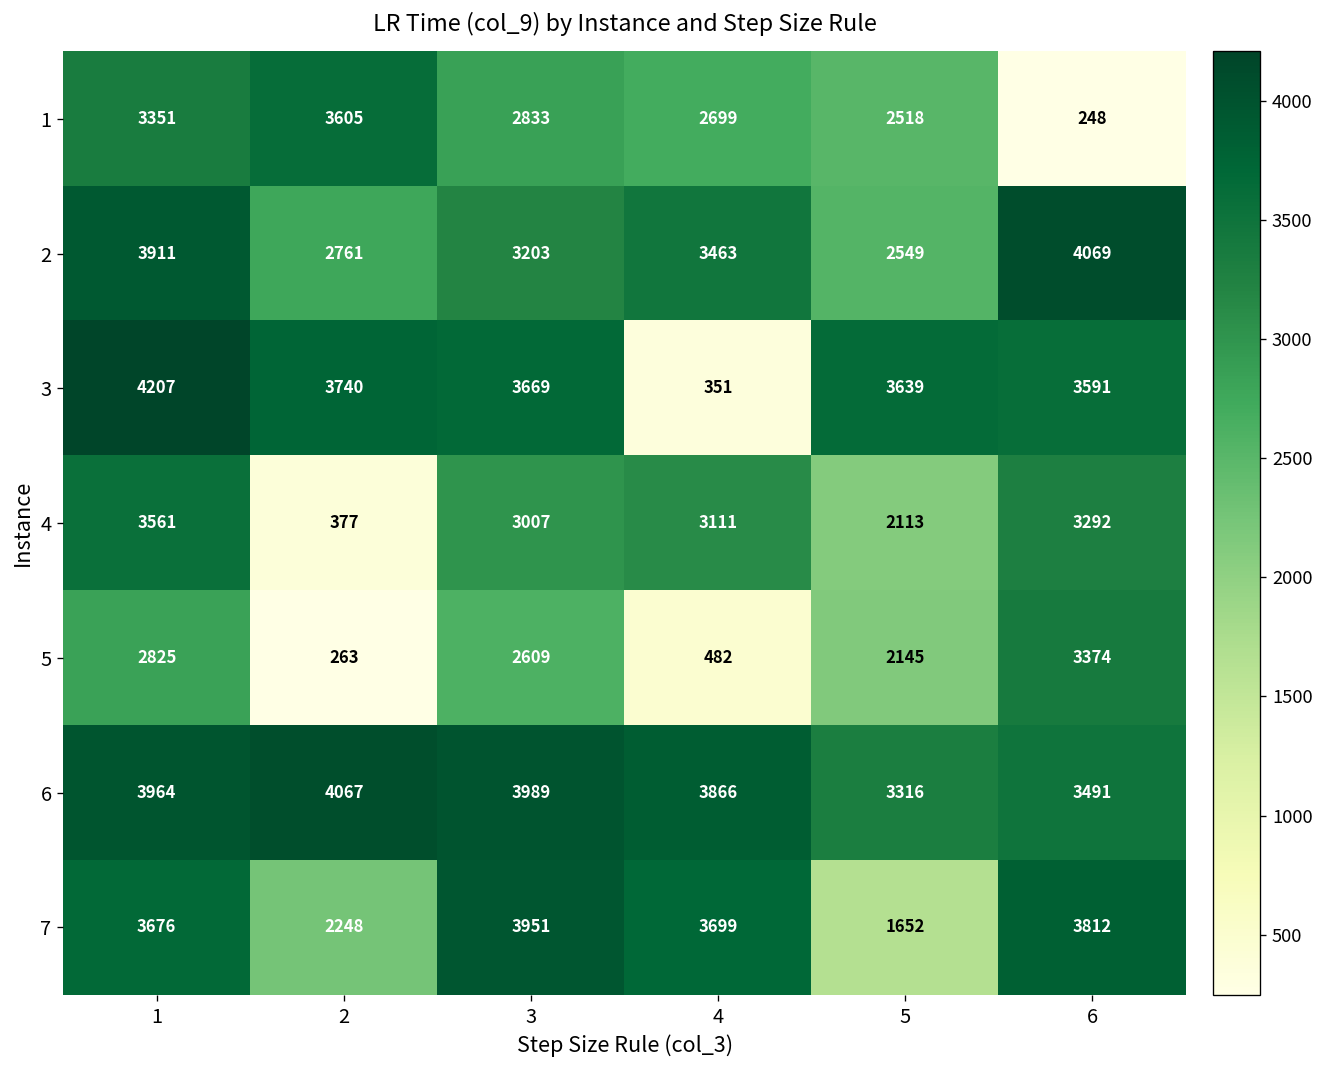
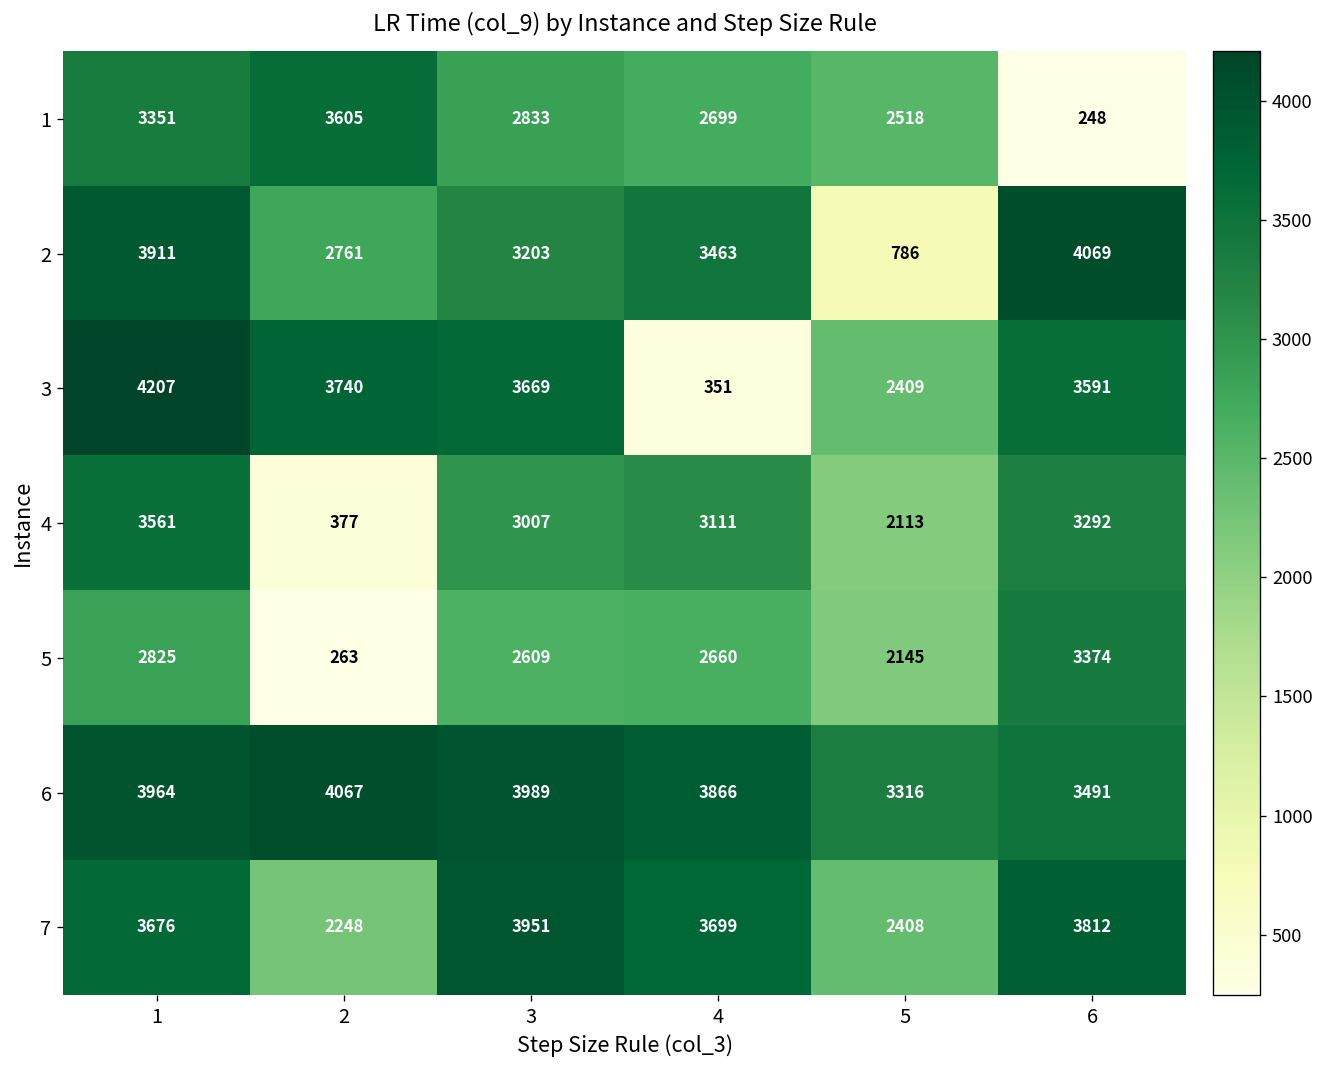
  {
    "1": {
      "1": 3351,
      "2": 3605,
      "3": 2833,
      "4": 2699,
      "5": 2518,
      "6": 248
    },
    "2": {
      "1": 3911,
      "2": 2761,
      "3": 3203,
      "4": 3463,
-     "5": 2549,
+     "5": 786,
      "6": 4069
    },
    "3": {
      "1": 4207,
      "2": 3740,
      "3": 3669,
      "4": 351,
-     "5": 3639,
+     "5": 2409,
      "6": 3591
    },
    "4": {
      "1": 3561,
      "2": 377,
      "3": 3007,
      "4": 3111,
      "5": 2113,
      "6": 3292
    },
    "5": {
      "1": 2825,
      "2": 263,
      "3": 2609,
-     "4": 482,
+     "4": 2660,
      "5": 2145,
      "6": 3374
    },
    "6": {
      "1": 3964,
      "2": 4067,
      "3": 3989,
      "4": 3866,
      "5": 3316,
      "6": 3491
    },
    "7": {
      "1": 3676,
      "2": 2248,
      "3": 3951,
      "4": 3699,
-     "5": 1652,
+     "5": 2408,
      "6": 3812
    }
  }
